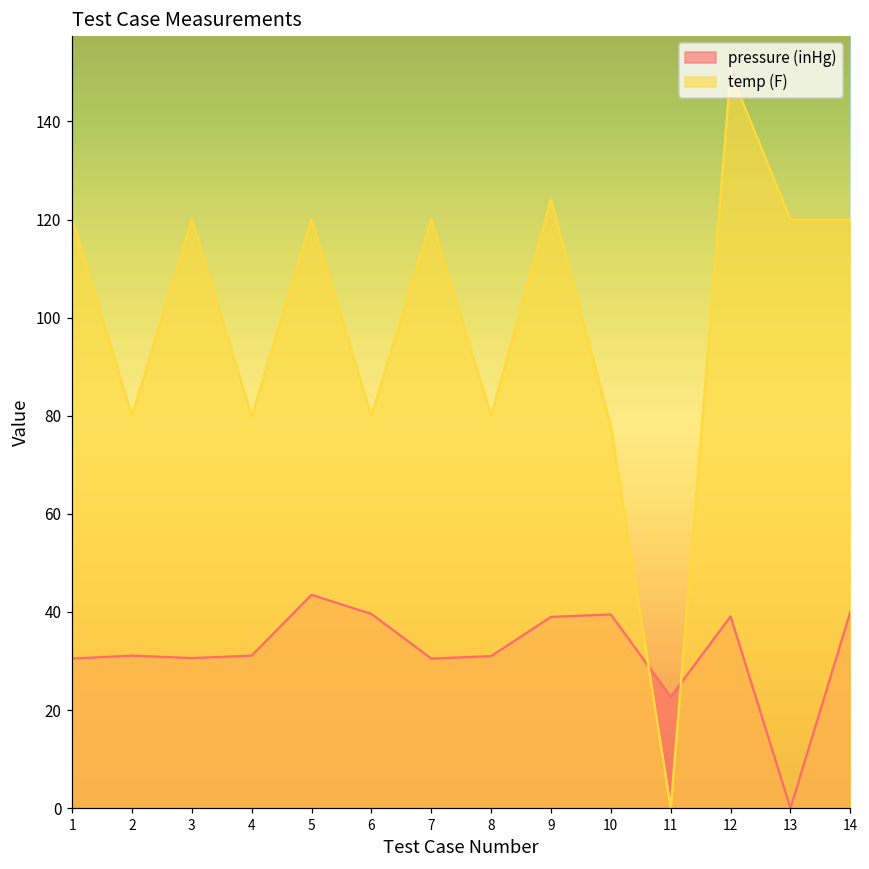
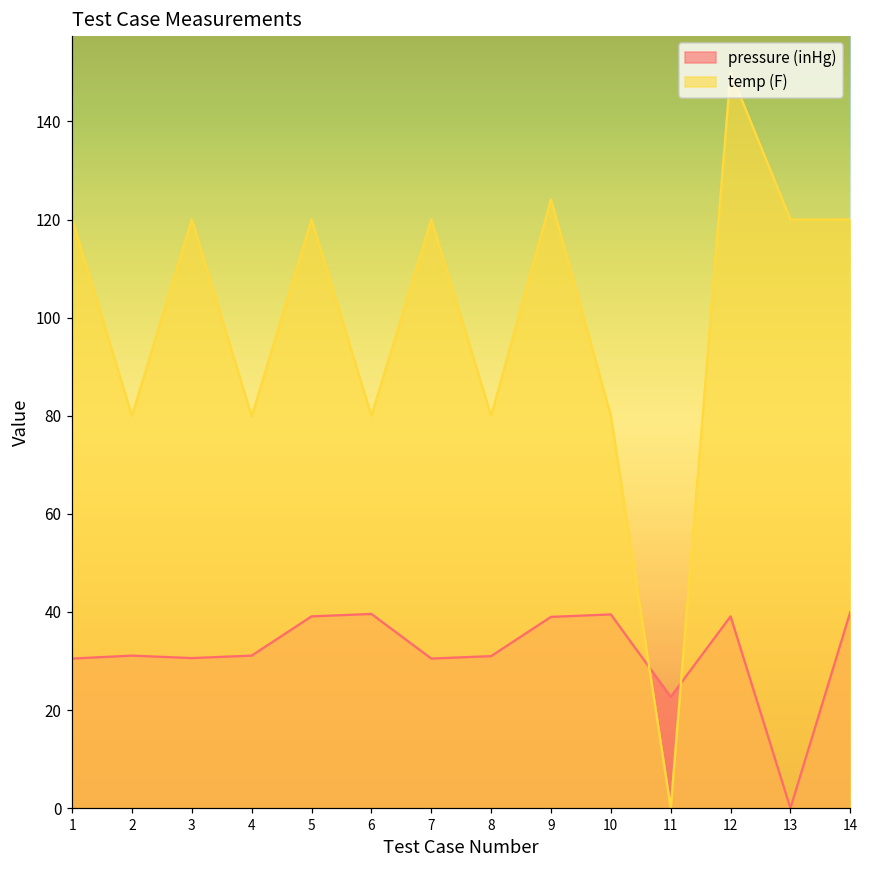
  {
    "pressure (inHg)": {
      "1": 31,
      "2": 31,
      "3": 31,
      "4": 31,
-     "5": 44,
+     "5": 39,
      "6": 40,
      "7": 31,
      "8": 31,
      "9": 39,
      "10": 40,
      "11": 23,
      "12": 39,
      "13": 0,
      "14": 40
    },
    "temp (F)": {
      "1": 120,
      "2": 80,
      "3": 120,
      "4": 80,
      "5": 120,
      "6": 80,
      "7": 120,
      "8": 80,
      "9": 124,
-     "10": 78,
+     "10": 80,
      "11": 0,
      "13": 120,
      "14": 120
    }
  }
